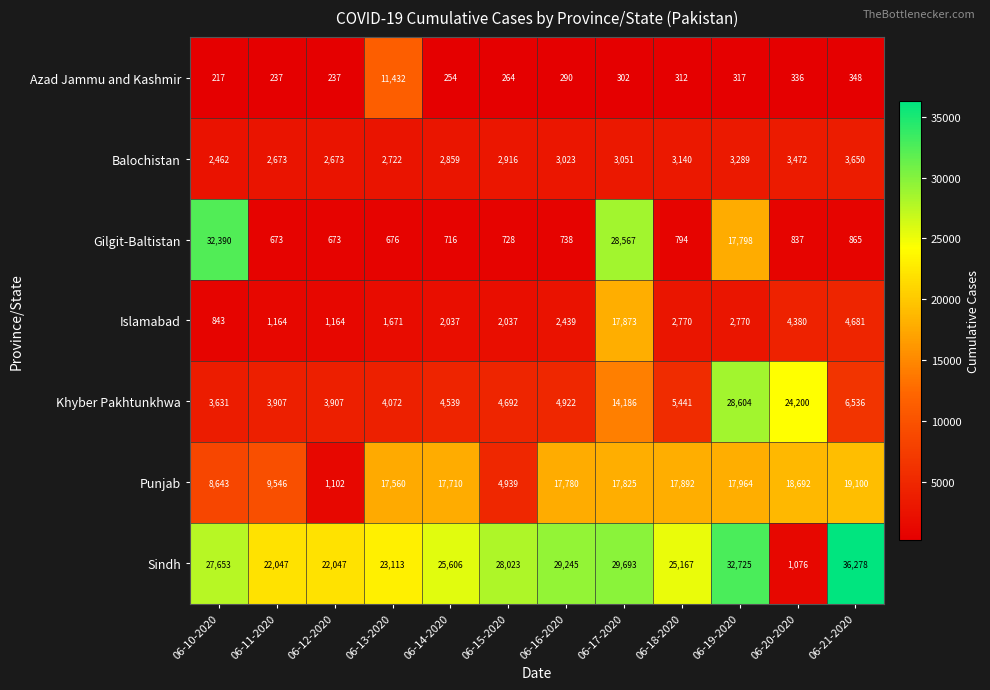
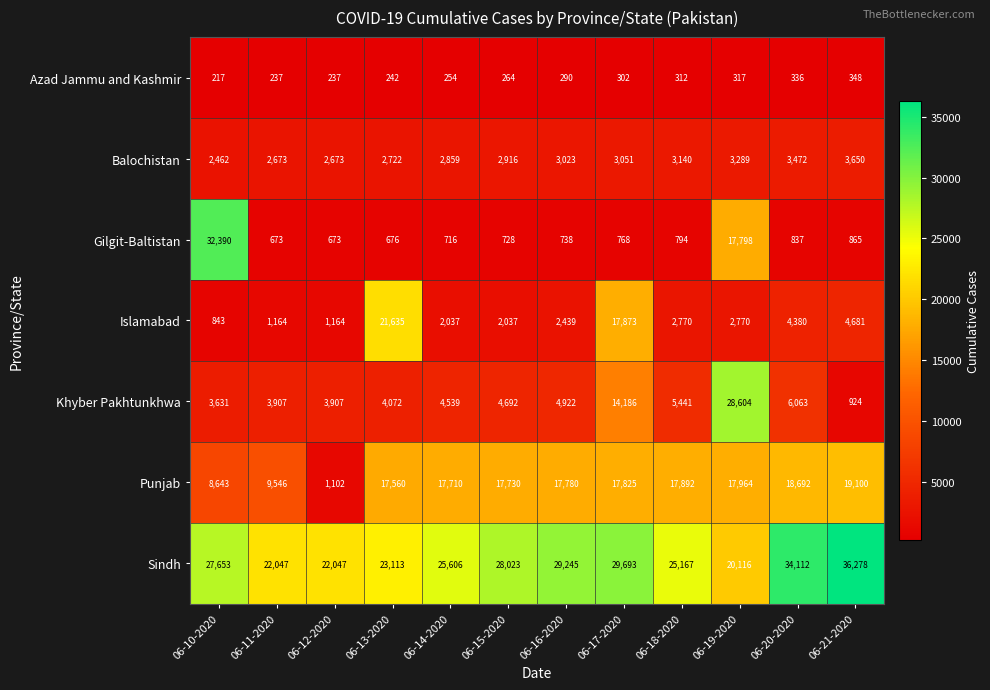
  {
    "Azad Jammu and Kashmir": {
      "06-10-2020": "217",
      "06-11-2020": "237",
      "06-12-2020": "237",
-     "06-13-2020": "11,432",
+     "06-13-2020": "242",
      "06-14-2020": "254",
      "06-15-2020": "264",
      "06-16-2020": "290",
      "06-17-2020": "302",
      "06-18-2020": "312",
      "06-19-2020": "317",
      "06-20-2020": "336",
      "06-21-2020": "348"
    },
    "Balochistan": {
      "06-10-2020": "2,462",
      "06-11-2020": "2,673",
      "06-12-2020": "2,673",
      "06-13-2020": "2,722",
      "06-14-2020": "2,859",
      "06-15-2020": "2,916",
      "06-16-2020": "3,023",
      "06-17-2020": "3,051",
      "06-18-2020": "3,140",
      "06-19-2020": "3,289",
      "06-20-2020": "3,472",
      "06-21-2020": "3,650"
    },
    "Gilgit-Baltistan": {
      "06-10-2020": "32,390",
      "06-11-2020": "673",
      "06-12-2020": "673",
      "06-13-2020": "676",
      "06-14-2020": "716",
      "06-15-2020": "728",
      "06-16-2020": "738",
-     "06-17-2020": "28,567",
+     "06-17-2020": "768",
      "06-18-2020": "794",
      "06-19-2020": "17,798",
      "06-20-2020": "837",
      "06-21-2020": "865"
    },
    "Islamabad": {
      "06-10-2020": "843",
      "06-11-2020": "1,164",
      "06-12-2020": "1,164",
-     "06-13-2020": "1,671",
+     "06-13-2020": "21,635",
      "06-14-2020": "2,037",
      "06-15-2020": "2,037",
      "06-16-2020": "2,439",
      "06-17-2020": "17,873",
      "06-18-2020": "2,770",
      "06-19-2020": "2,770",
      "06-20-2020": "4,380",
      "06-21-2020": "4,681"
    },
    "Khyber Pakhtunkhwa": {
      "06-10-2020": "3,631",
      "06-11-2020": "3,907",
      "06-12-2020": "3,907",
      "06-13-2020": "4,072",
      "06-14-2020": "4,539",
      "06-15-2020": "4,692",
      "06-16-2020": "4,922",
      "06-17-2020": "14,186",
      "06-18-2020": "5,441",
      "06-19-2020": "28,604",
-     "06-20-2020": "24,200",
-     "06-21-2020": "6,536"
+     "06-20-2020": "6,063",
+     "06-21-2020": "924"
    },
    "Punjab": {
      "06-10-2020": "8,643",
      "06-11-2020": "9,546",
      "06-12-2020": "1,102",
      "06-13-2020": "17,560",
      "06-14-2020": "17,710",
-     "06-15-2020": "4,939",
+     "06-15-2020": "17,730",
      "06-16-2020": "17,780",
      "06-17-2020": "17,825",
      "06-18-2020": "17,892",
      "06-19-2020": "17,964",
      "06-20-2020": "18,692",
      "06-21-2020": "19,100"
    },
    "Sindh": {
      "06-10-2020": "27,653",
      "06-11-2020": "22,047",
      "06-12-2020": "22,047",
      "06-13-2020": "23,113",
      "06-14-2020": "25,606",
      "06-15-2020": "28,023",
      "06-16-2020": "29,245",
      "06-17-2020": "29,693",
      "06-18-2020": "25,167",
-     "06-19-2020": "32,725",
-     "06-20-2020": "1,076",
+     "06-19-2020": "20,116",
+     "06-20-2020": "34,112",
      "06-21-2020": "36,278"
    }
  }
